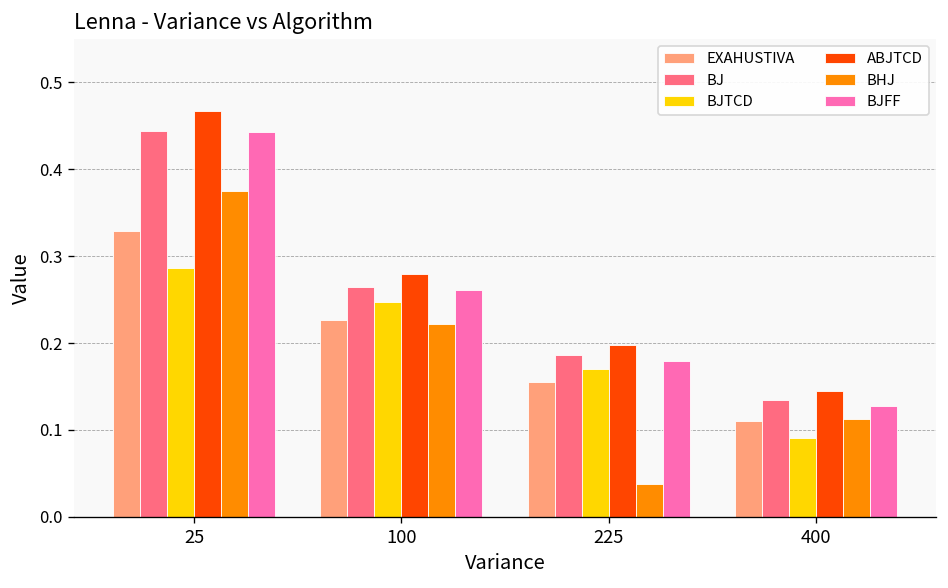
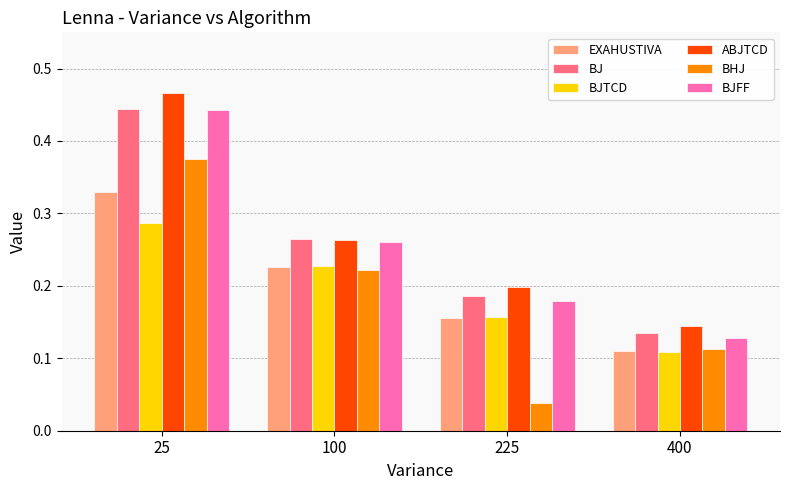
  {
    "BJTCD": {
      "25": 0.29,
-     "100": 0.25,
-     "225": 0.17,
-     "400": 0.09
+     "100": 0.23,
+     "225": 0.16,
+     "400": 0.11
    },
    "ABJTCD": {
      "25": 0.47,
-     "100": 0.28,
+     "100": 0.26,
      "225": 0.20,
      "400": 0.14
    },
    "BHJ": {
      "25": 0.38,
      "100": 0.22,
      "225": 0.04,
      "400": 0.11
    }
  }
